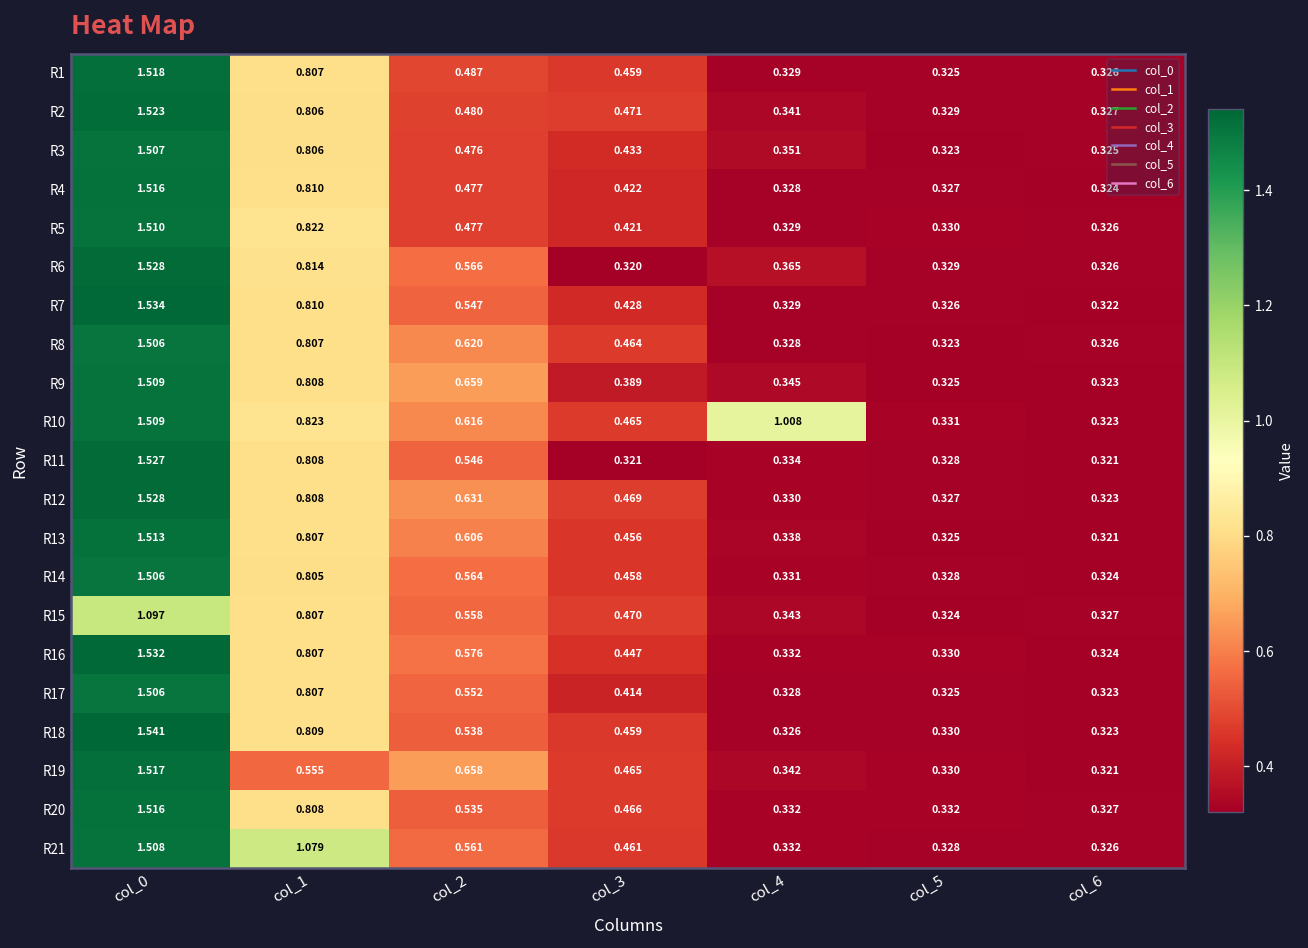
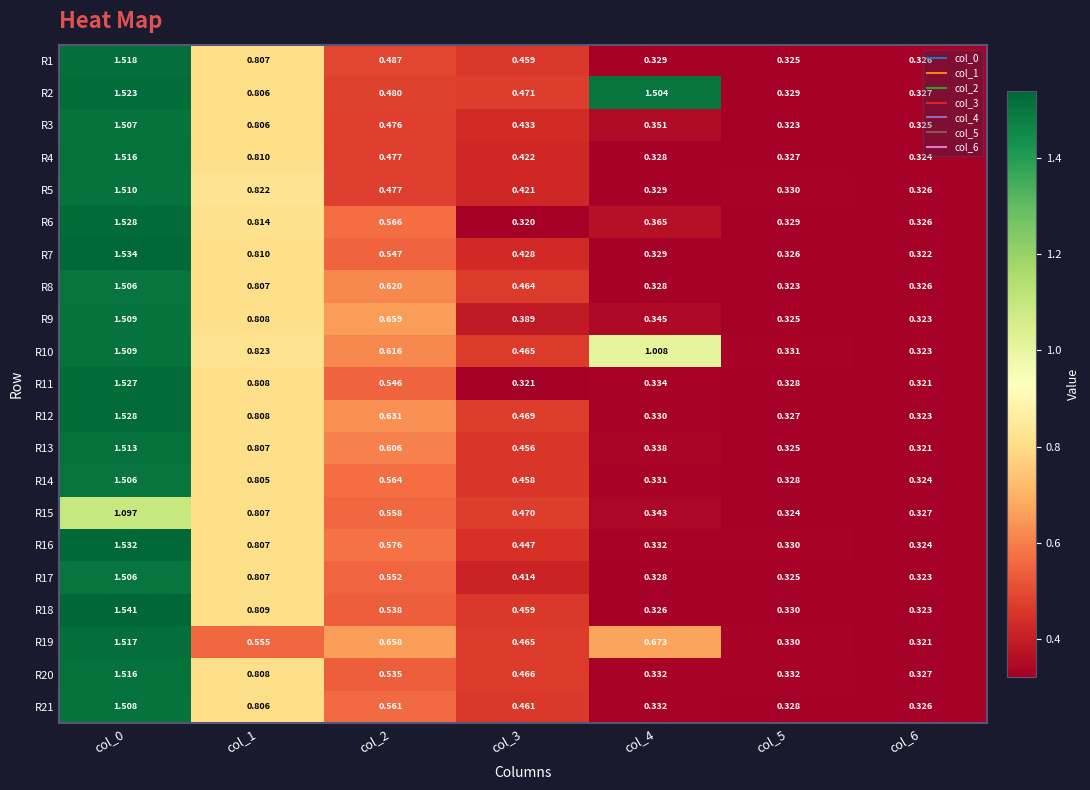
  {
    "R1": {
      "col_0": 1.518,
      "col_1": 0.807,
      "col_2": 0.487,
      "col_3": 0.459,
      "col_4": 0.329,
      "col_5": 0.325
    },
    "R2": {
      "col_0": 1.523,
      "col_1": 0.806,
      "col_2": 0.480,
      "col_3": 0.471,
-     "col_4": 0.341,
+     "col_4": 1.504,
      "col_5": 0.329
    },
    "R3": {
      "col_0": 1.507,
      "col_1": 0.806,
      "col_2": 0.476,
      "col_3": 0.433,
      "col_4": 0.351,
      "col_5": 0.323
    },
    "R4": {
      "col_0": 1.516,
      "col_1": 0.810,
      "col_2": 0.477,
      "col_3": 0.422,
      "col_4": 0.328,
      "col_5": 0.327
    },
    "R5": {
      "col_0": 1.510,
      "col_1": 0.822,
      "col_2": 0.477,
      "col_3": 0.421,
      "col_4": 0.329,
      "col_5": 0.330,
      "col_6": 0.326
    },
    "R6": {
      "col_0": 1.528,
      "col_1": 0.814,
      "col_2": 0.566,
      "col_3": 0.320,
      "col_4": 0.365,
      "col_5": 0.329,
      "col_6": 0.326
    },
    "R7": {
      "col_0": 1.534,
      "col_1": 0.810,
      "col_2": 0.547,
      "col_3": 0.428,
      "col_4": 0.329,
      "col_5": 0.326,
      "col_6": 0.322
    },
    "R8": {
      "col_0": 1.506,
      "col_1": 0.807,
      "col_2": 0.620,
      "col_3": 0.464,
      "col_4": 0.328,
      "col_5": 0.323,
      "col_6": 0.326
    },
    "R9": {
      "col_0": 1.509,
      "col_1": 0.808,
      "col_2": 0.659,
      "col_3": 0.389,
      "col_4": 0.345,
      "col_5": 0.325,
      "col_6": 0.323
    },
    "R10": {
      "col_0": 1.509,
      "col_1": 0.823,
      "col_2": 0.616,
      "col_3": 0.465,
      "col_4": 1.008,
      "col_5": 0.331,
      "col_6": 0.323
    },
    "R11": {
      "col_0": 1.527,
      "col_1": 0.808,
      "col_2": 0.546,
      "col_3": 0.321,
      "col_4": 0.334,
      "col_5": 0.328,
      "col_6": 0.321
    },
    "R12": {
      "col_0": 1.528,
      "col_1": 0.808,
      "col_2": 0.631,
      "col_3": 0.469,
      "col_4": 0.330,
      "col_5": 0.327,
      "col_6": 0.323
    },
    "R13": {
      "col_0": 1.513,
      "col_1": 0.807,
      "col_2": 0.606,
      "col_3": 0.456,
      "col_4": 0.338,
      "col_5": 0.325,
      "col_6": 0.321
    },
    "R14": {
      "col_0": 1.506,
      "col_1": 0.805,
      "col_2": 0.564,
      "col_3": 0.458,
      "col_4": 0.331,
      "col_5": 0.328,
      "col_6": 0.324
    },
    "R15": {
      "col_0": 1.097,
      "col_1": 0.807,
      "col_2": 0.558,
      "col_3": 0.470,
      "col_4": 0.343,
      "col_5": 0.324,
      "col_6": 0.327
    },
    "R16": {
      "col_0": 1.532,
      "col_1": 0.807,
      "col_2": 0.576,
      "col_3": 0.447,
      "col_4": 0.332,
      "col_5": 0.330,
      "col_6": 0.324
    },
    "R17": {
      "col_0": 1.506,
      "col_1": 0.807,
      "col_2": 0.552,
      "col_3": 0.414,
      "col_4": 0.328,
      "col_5": 0.325,
      "col_6": 0.323
    },
    "R18": {
      "col_0": 1.541,
      "col_1": 0.809,
      "col_2": 0.538,
      "col_3": 0.459,
      "col_4": 0.326,
      "col_5": 0.330,
      "col_6": 0.323
    },
    "R19": {
      "col_0": 1.517,
      "col_1": 0.555,
      "col_2": 0.658,
      "col_3": 0.465,
-     "col_4": 0.342,
+     "col_4": 0.673,
      "col_5": 0.330,
      "col_6": 0.321
    },
    "R20": {
      "col_0": 1.516,
      "col_1": 0.808,
      "col_2": 0.535,
      "col_3": 0.466,
      "col_4": 0.332,
      "col_5": 0.332,
      "col_6": 0.327
    },
    "R21": {
      "col_0": 1.508,
-     "col_1": 1.079,
+     "col_1": 0.806,
      "col_2": 0.561,
      "col_3": 0.461,
      "col_4": 0.332,
      "col_5": 0.328,
      "col_6": 0.326
    }
  }
